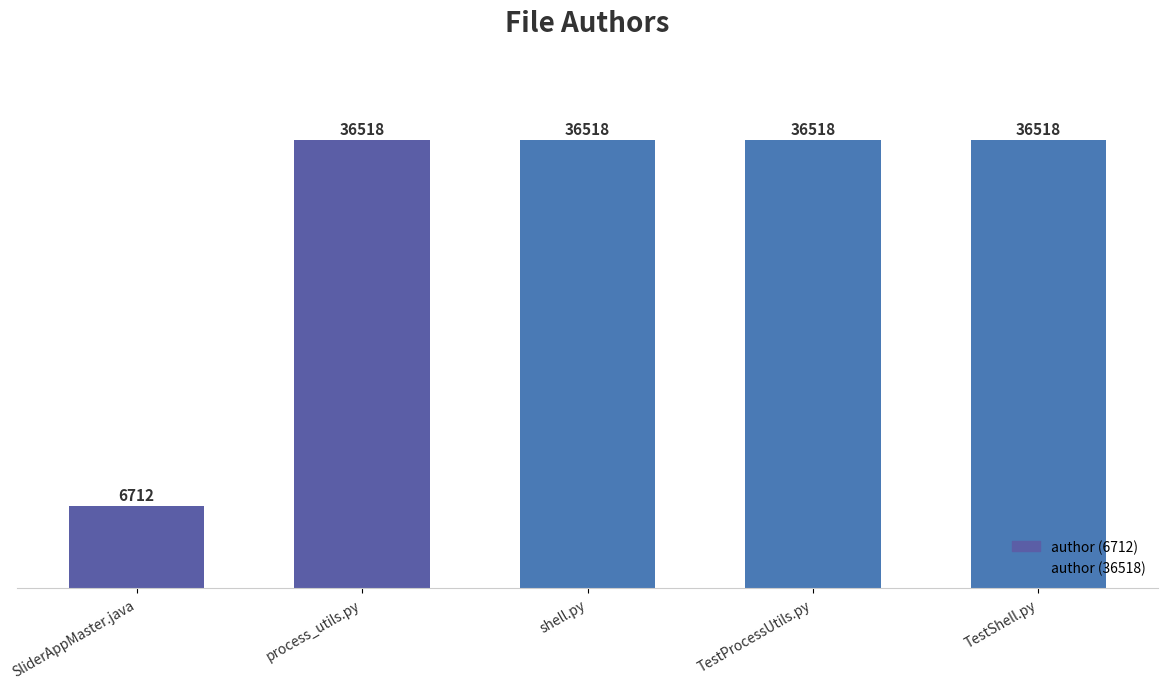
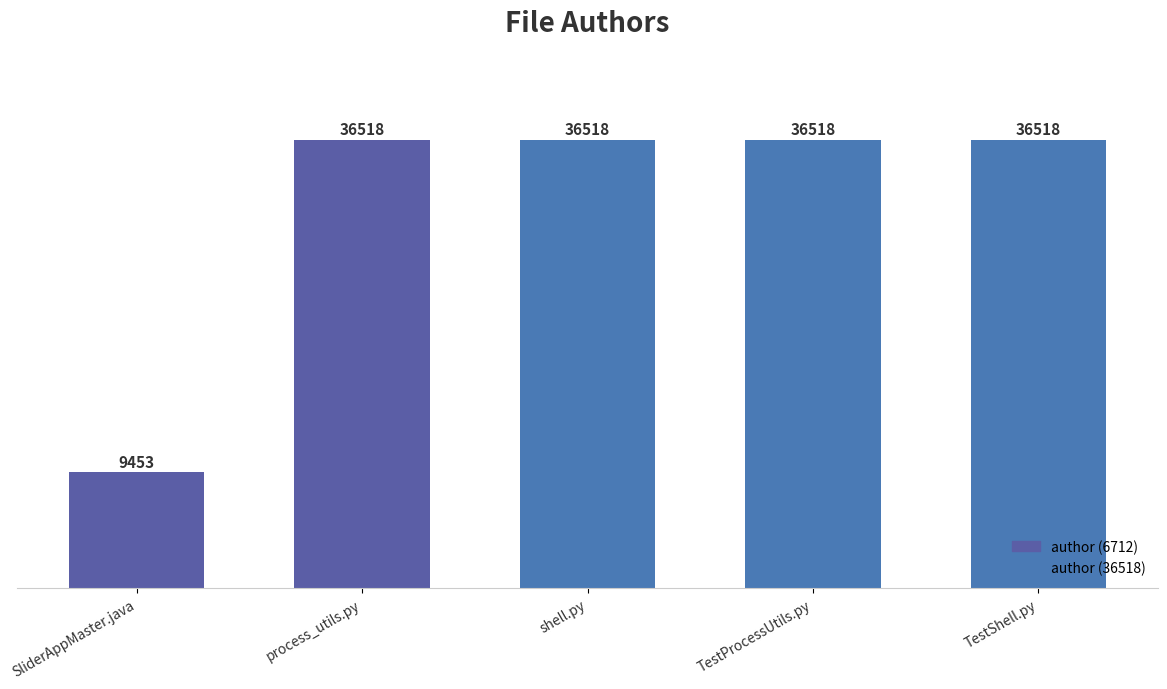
  {
-   "SliderAppMaster.java": 6712,
+   "SliderAppMaster.java": 9453,
    "process_utils.py": 36518,
    "shell.py": 36518,
    "TestProcessUtils.py": 36518,
    "TestShell.py": 36518
  }
